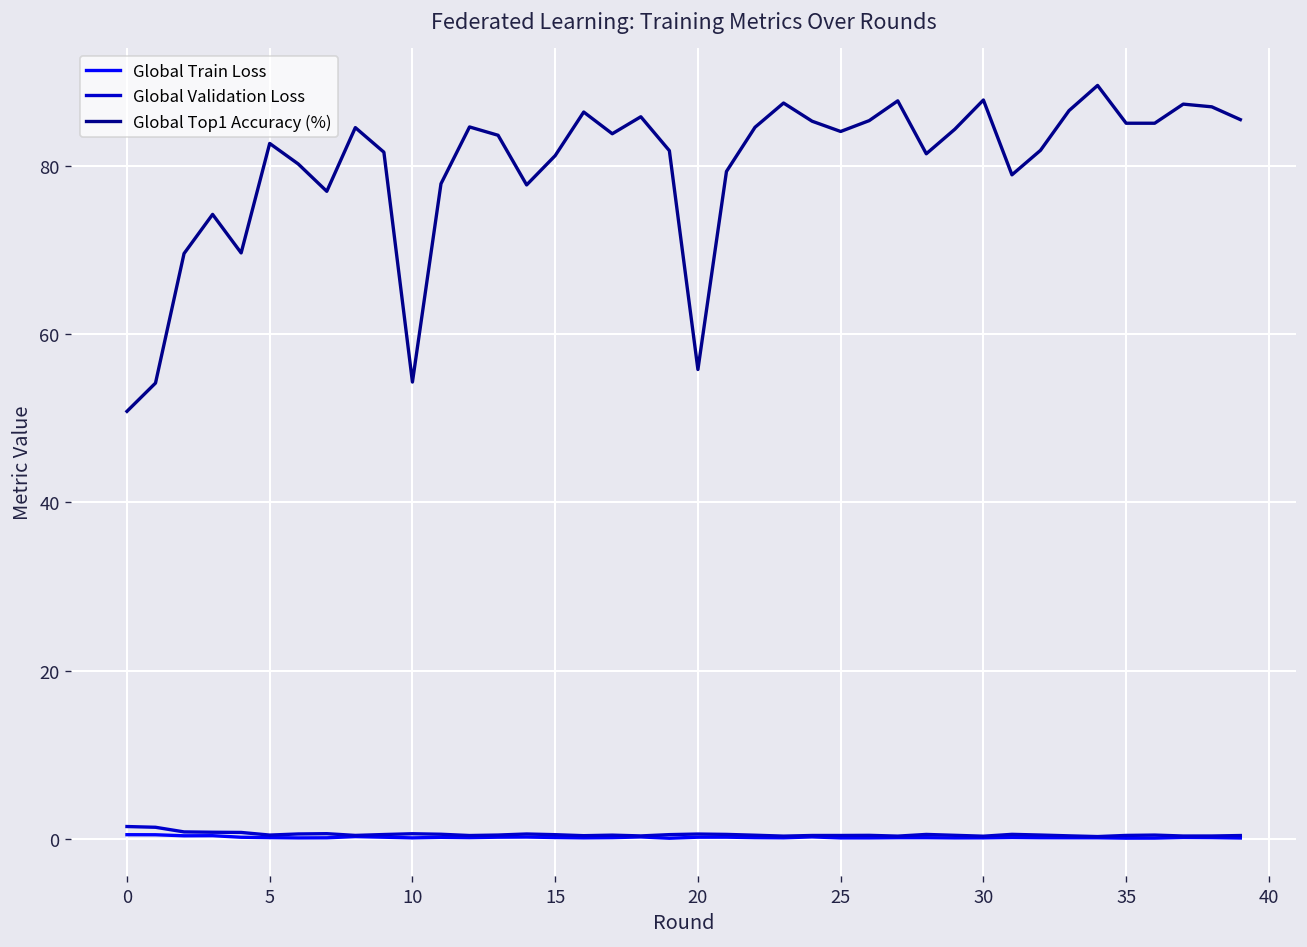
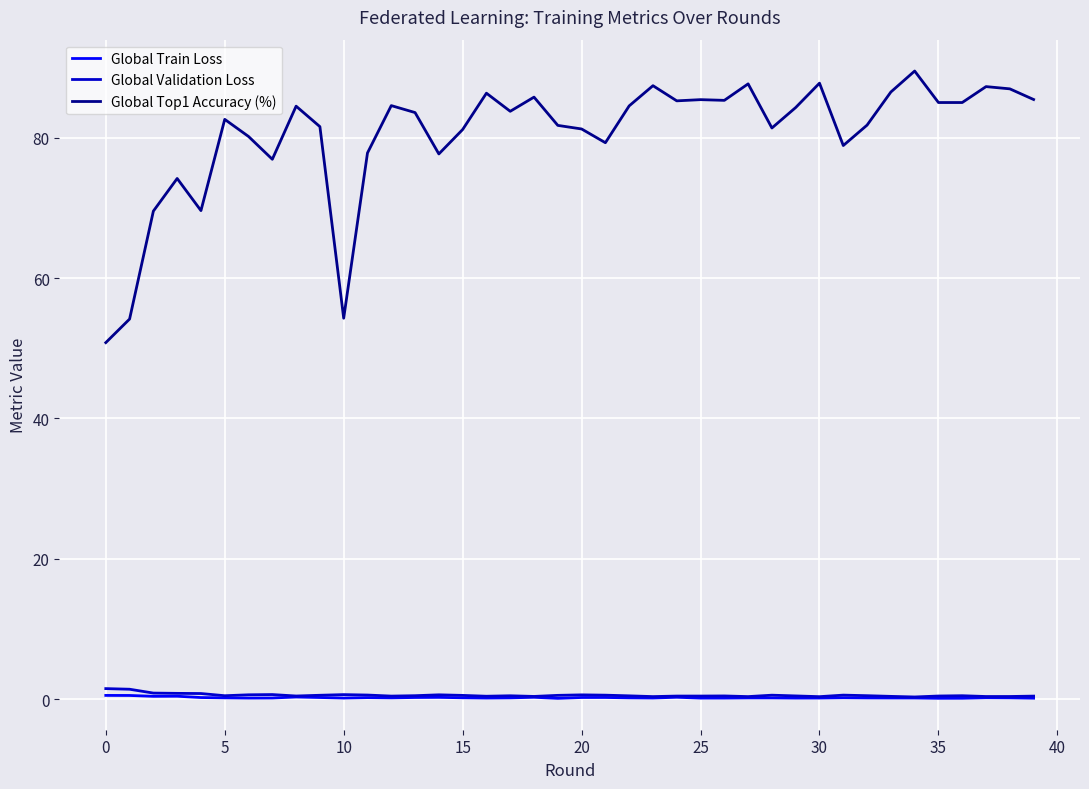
  {
    "Global Top1 Accuracy (%)": {
      "0": 51,
      "5": 83,
      "10": 54,
      "15": 81,
-     "20": 56,
-     "25": 84,
+     "20": 81,
+     "25": 85,
      "30": 88,
      "35": 85
    }
  }
